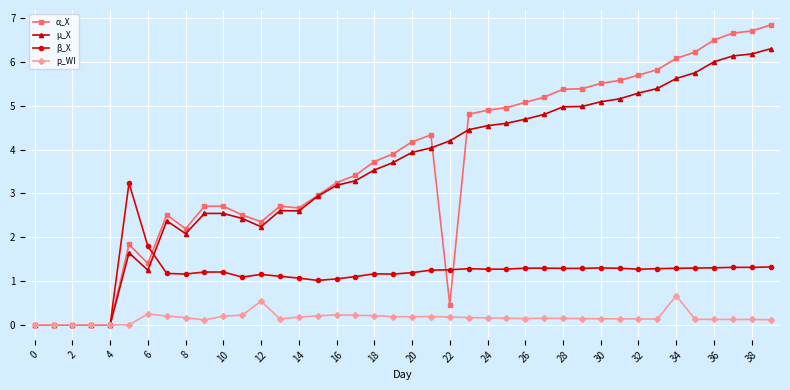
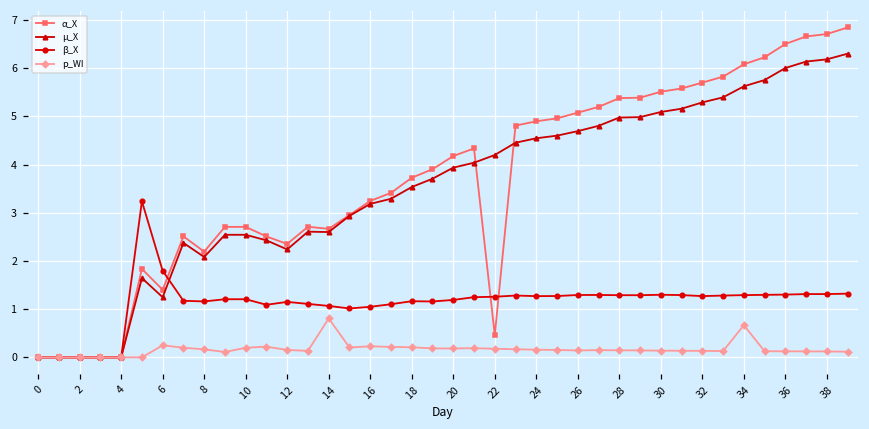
  {
    "α_X": {
      "6": 1.4,
      "8": 2.2,
      "10": 2.7,
      "12": 2.4,
      "14": 2.7,
      "16": 3.2,
      "18": 3.7,
      "20": 4.2,
      "22": 0.5,
      "24": 4.9,
      "26": 5.1,
      "28": 5.4,
      "30": 5.5,
      "32": 5.7,
      "34": 6.1,
      "36": 6.5,
      "38": 6.7
    },
    "p_WI": {
      "6": 0.3,
      "8": 0.2,
      "10": 0.2,
-     "12": 0.5,
-     "14": 0.2,
+     "12": 0.2,
+     "14": 0.8,
      "16": 0.2,
      "18": 0.2,
      "20": 0.2,
      "22": 0.2,
      "24": 0.2,
      "26": 0.1,
      "28": 0.1,
      "30": 0.1,
      "32": 0.1,
      "34": 0.7,
      "36": 0.1,
      "38": 0.1
    }
  }
